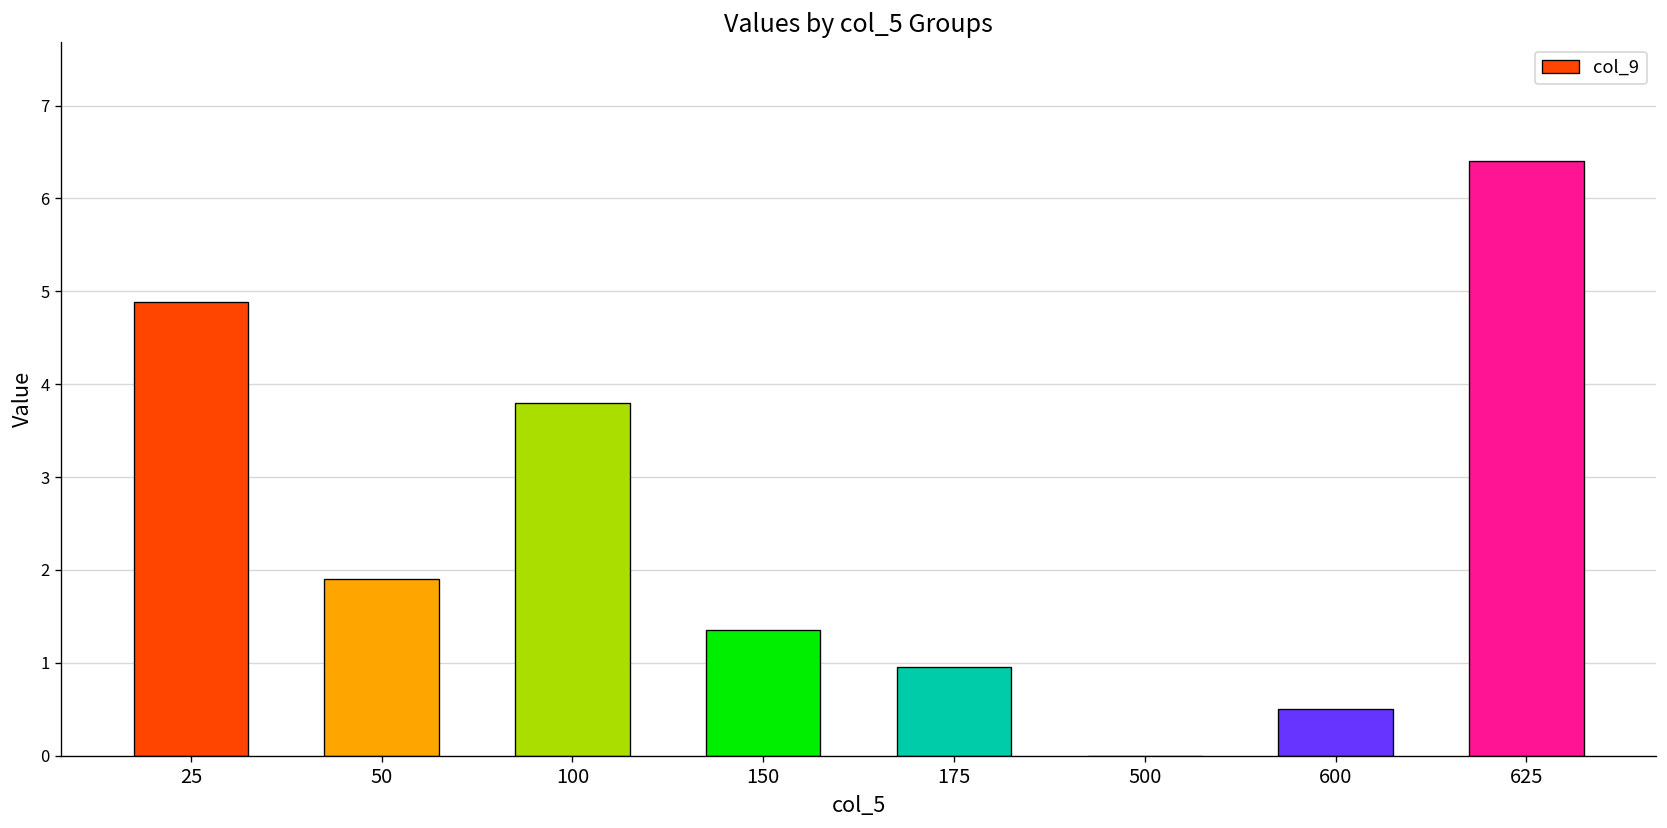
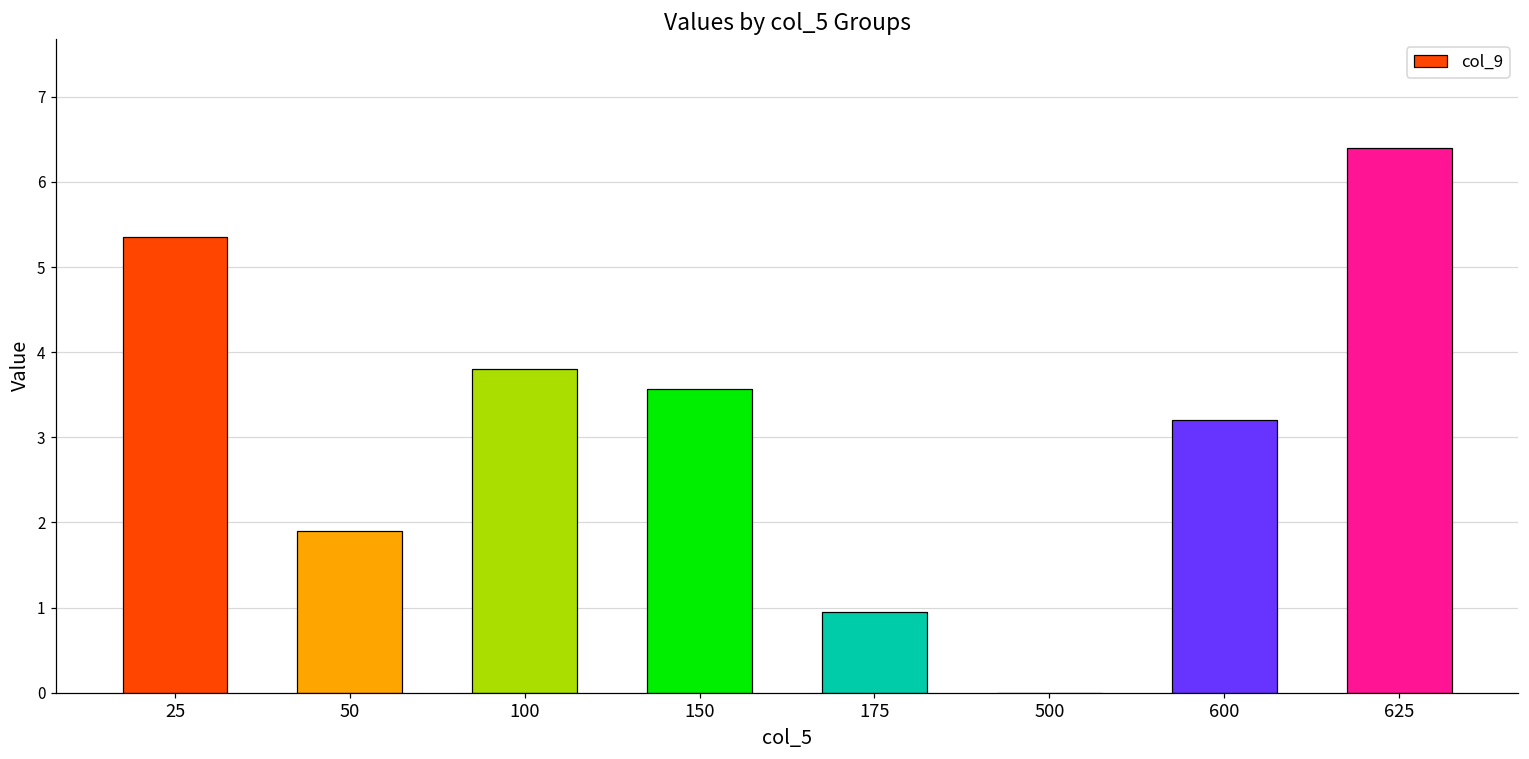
  {
-   "25": 4.9,
+   "25": 5.4,
    "50": 1.9,
    "100": 3.8,
-   "150": 1.4,
+   "150": 3.6,
    "175": 1.0,
    "500": 0.0,
-   "600": 0.5,
+   "600": 3.2,
    "625": 6.4
  }
